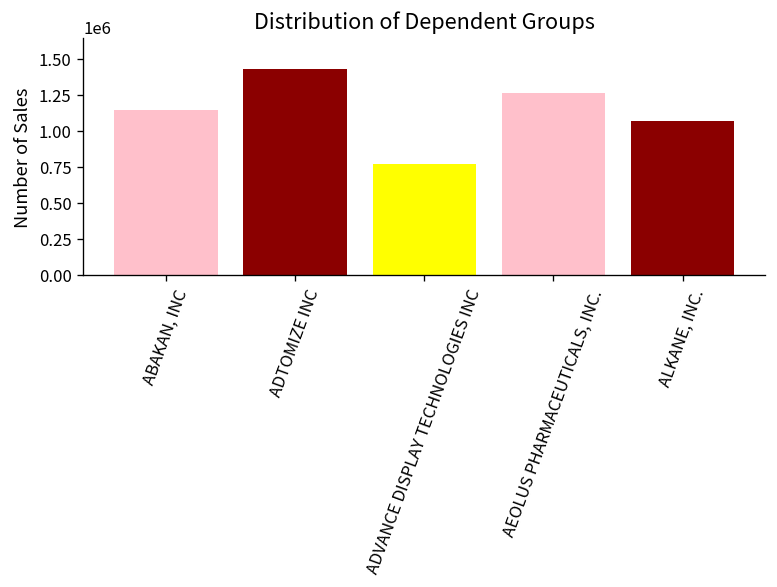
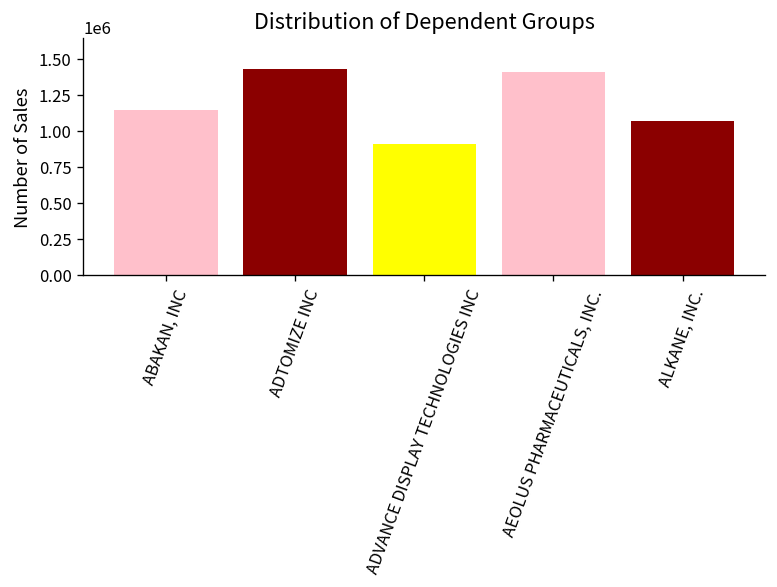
  {
    "ABAKAN, INC": 1140000,
    "ADTOMIZE INC": 1430000,
-   "ADVANCE DISPLAY TECHNOLOGIES INC": 770000,
-   "AEOLUS PHARMACEUTICALS, INC.": 1260000,
+   "ADVANCE DISPLAY TECHNOLOGIES INC": 910000,
+   "AEOLUS PHARMACEUTICALS, INC.": 1410000,
    "ALKANE, INC.": 1070000
  }
